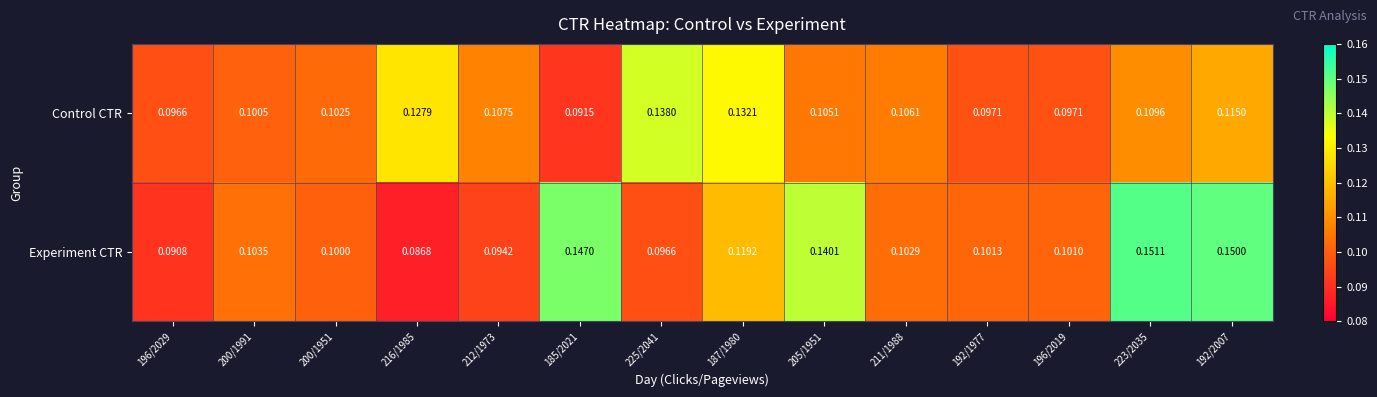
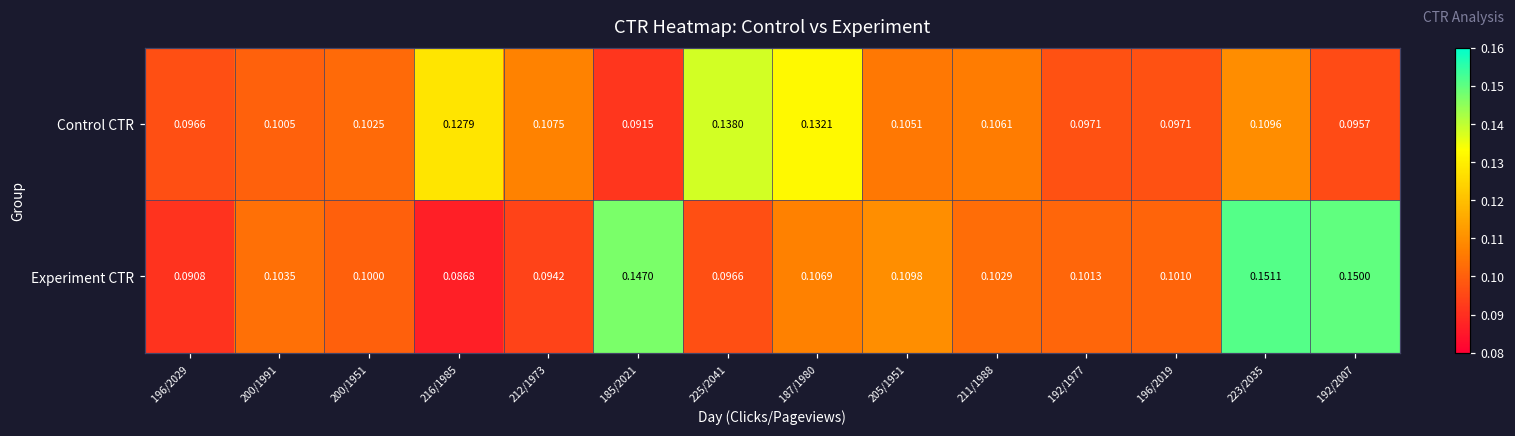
  {
    "Control CTR": {
      "196/2029": 0.0966,
      "200/1991": 0.1005,
      "200/1951": 0.1025,
      "216/1985": 0.1279,
      "212/1973": 0.1075,
      "185/2021": 0.0915,
      "225/2041": 0.1380,
      "187/1980": 0.1321,
      "205/1951": 0.1051,
      "211/1988": 0.1061,
      "192/1977": 0.0971,
      "196/2019": 0.0971,
      "223/2035": 0.1096,
-     "192/2007": 0.1150
+     "192/2007": 0.0957
    },
    "Experiment CTR": {
      "196/2029": 0.0908,
      "200/1991": 0.1035,
      "200/1951": 0.1000,
      "216/1985": 0.0868,
      "212/1973": 0.0942,
      "185/2021": 0.1470,
      "225/2041": 0.0966,
-     "187/1980": 0.1192,
-     "205/1951": 0.1401,
+     "187/1980": 0.1069,
+     "205/1951": 0.1098,
      "211/1988": 0.1029,
      "192/1977": 0.1013,
      "196/2019": 0.1010,
      "223/2035": 0.1511,
      "192/2007": 0.1500
    }
  }
